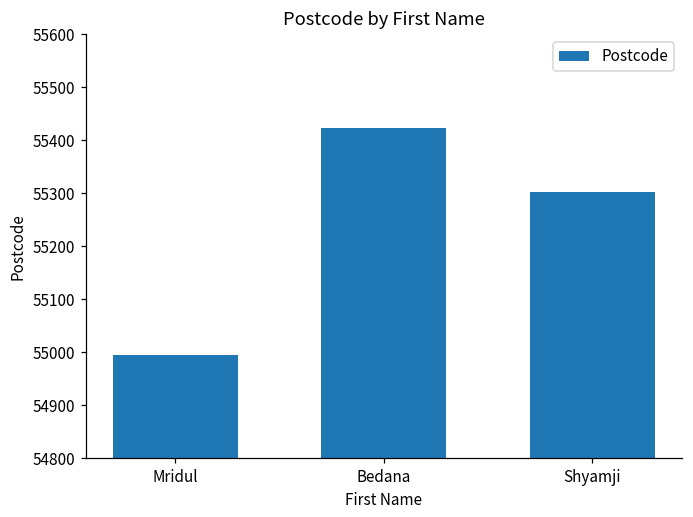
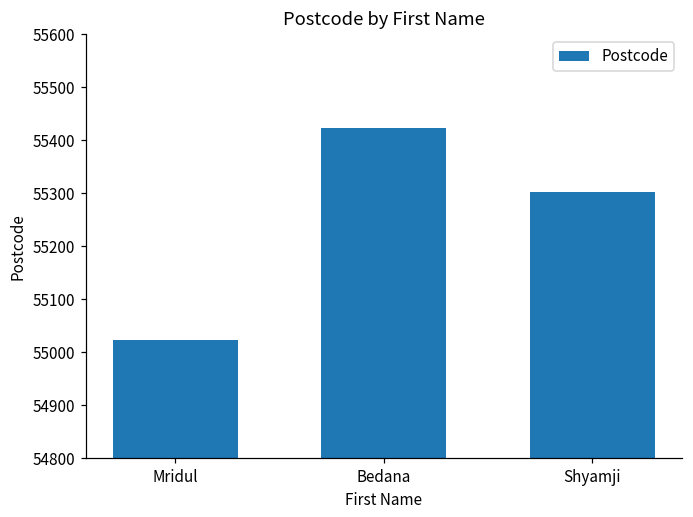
  {
-   "Mridul": 55000,
+   "Mridul": 55020,
    "Bedana": 55420,
    "Shyamji": 55300
  }
